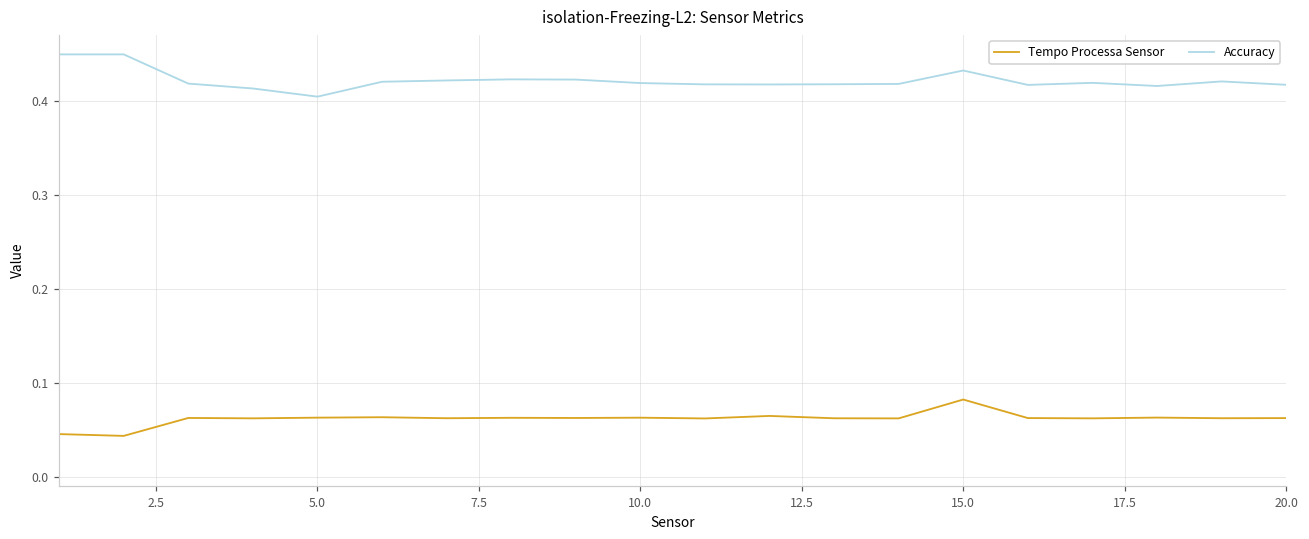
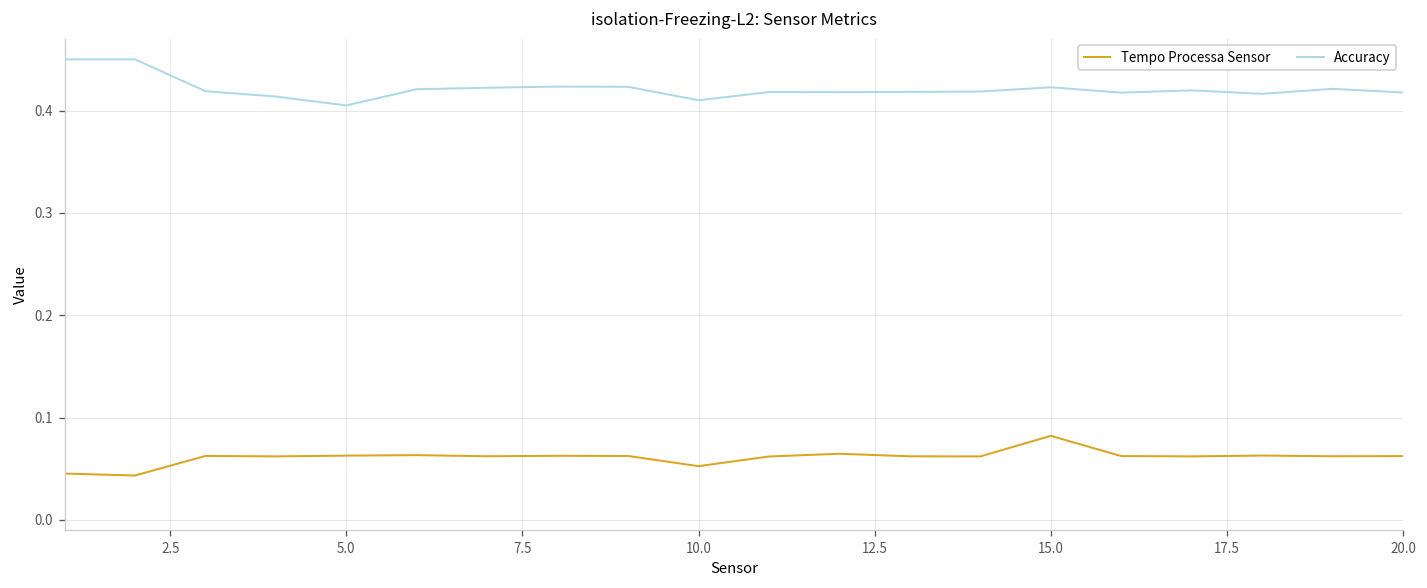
  {
    "Tempo Processa Sensor": {
      "5.0": 0.06,
-     "10.0": 0.06,
+     "10.0": 0.05,
      "15.0": 0.08,
      "20.0": 0.06
    },
    "Accuracy": {
      "5.0": 0.40,
-     "10.0": 0.42,
-     "15.0": 0.43,
+     "10.0": 0.41,
+     "15.0": 0.42,
      "20.0": 0.42
    }
  }
